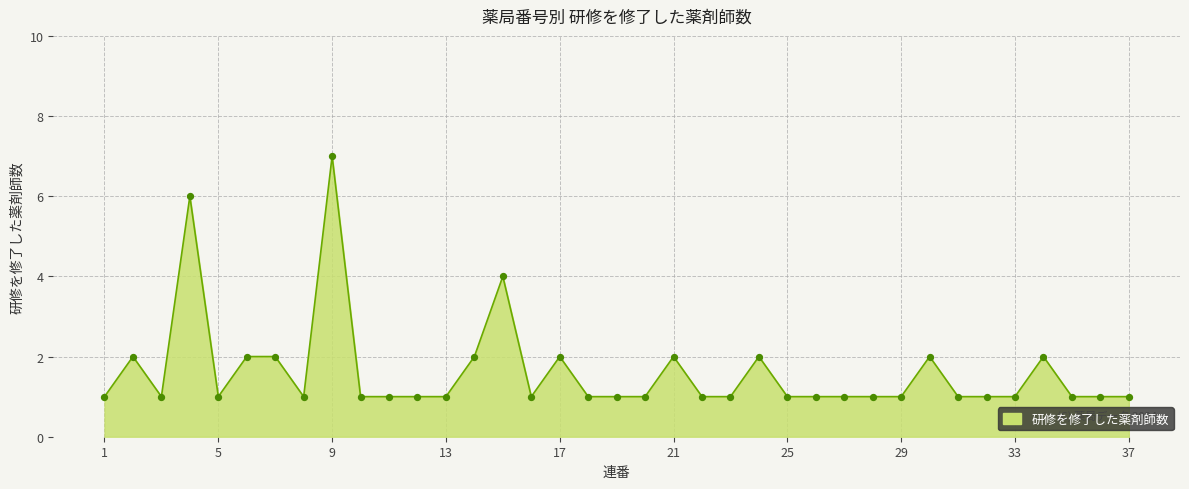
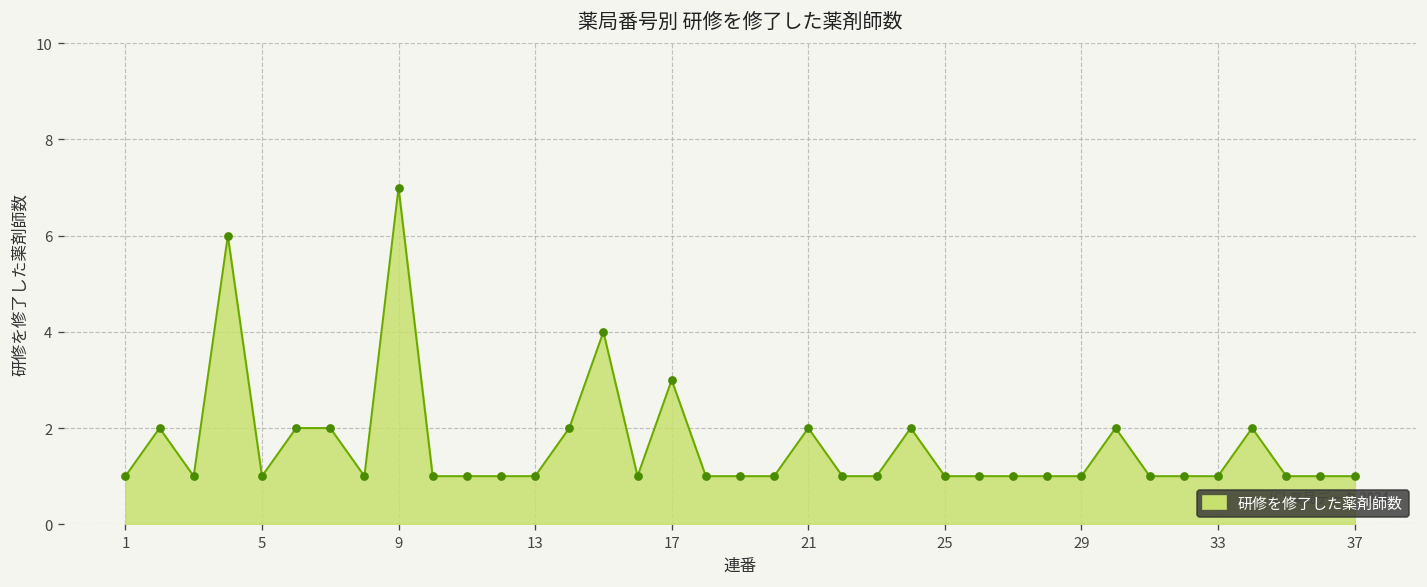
  {
    "1": 1,
    "5": 1,
    "9": 7,
    "13": 1,
-   "17": 2,
+   "17": 3,
    "21": 2,
    "25": 1,
    "29": 1,
    "33": 1
  }
